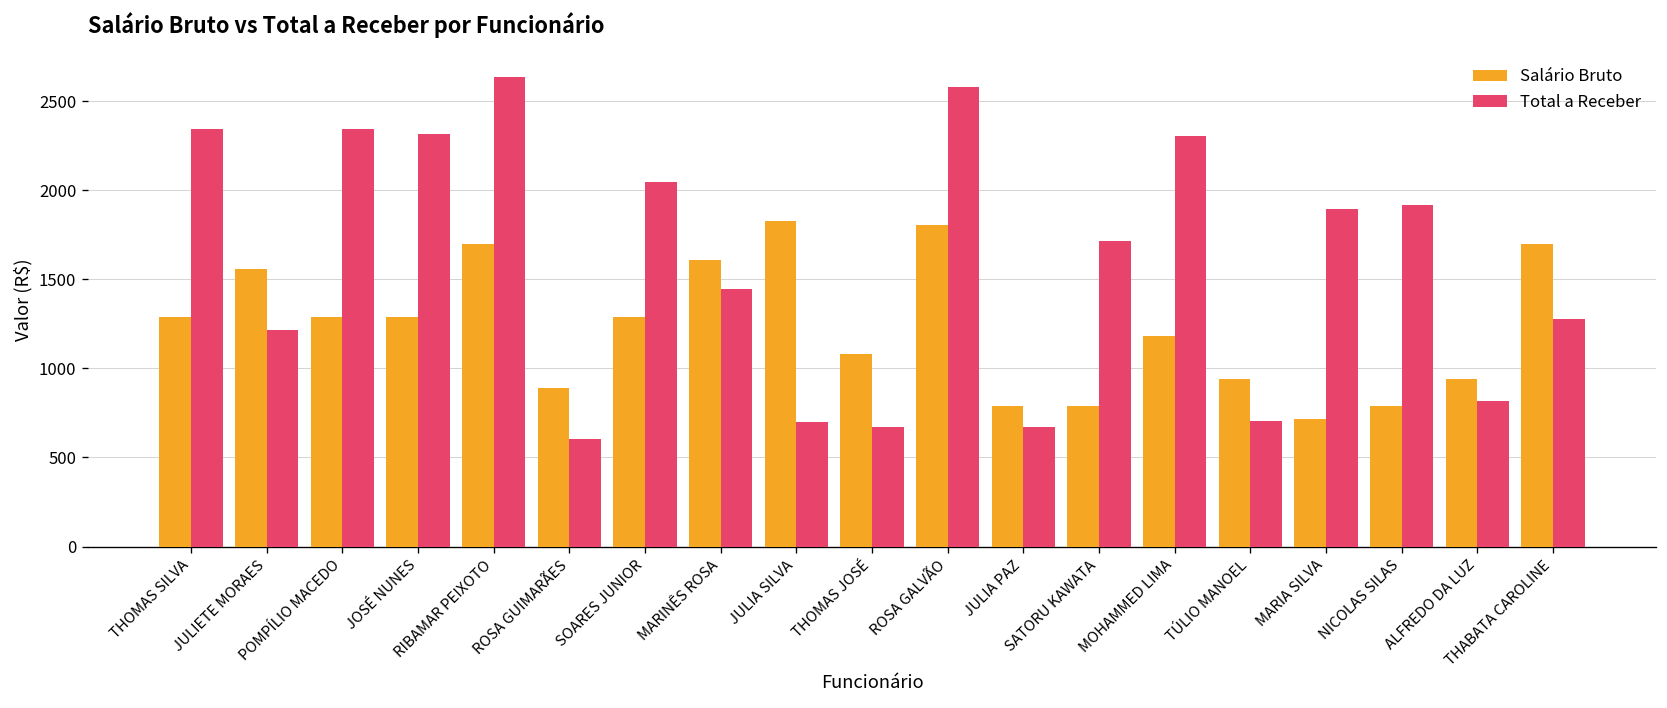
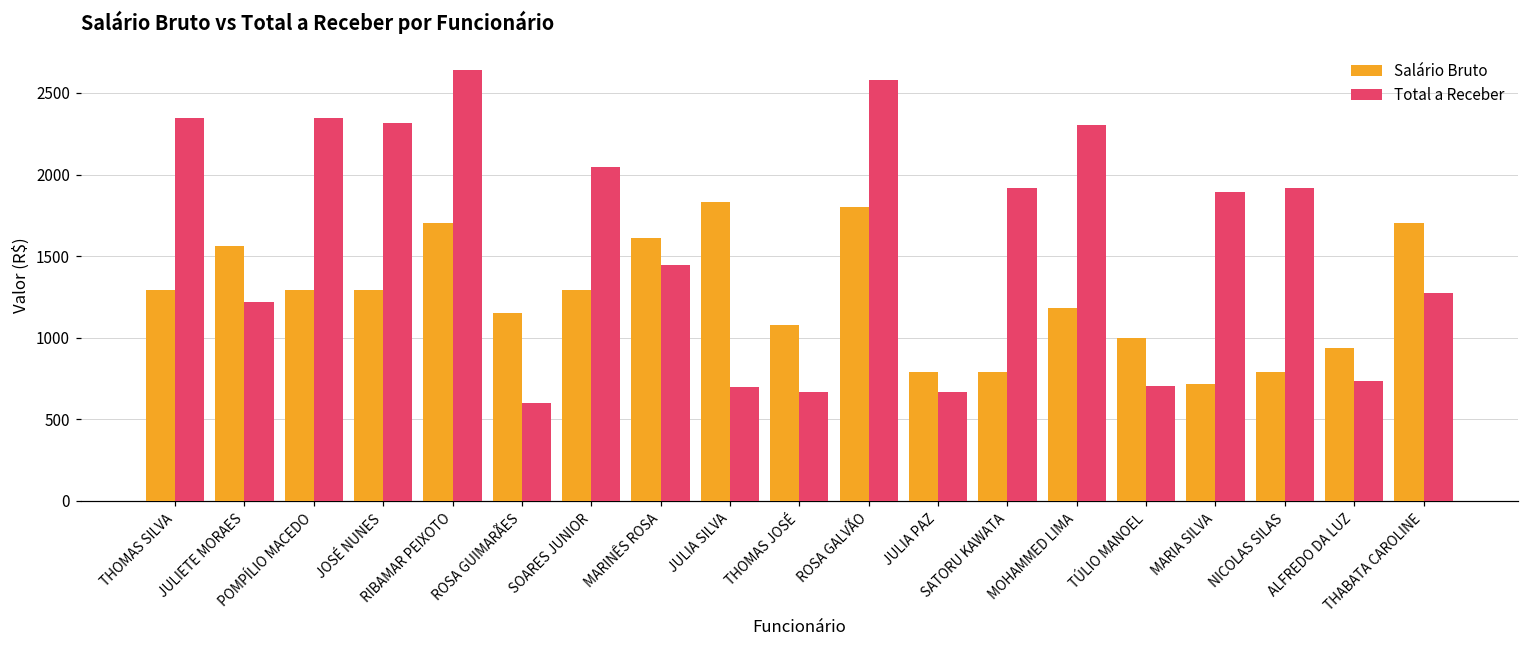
  {
    "Salário Bruto": {
      "THOMAS SILVA": 1290,
      "JULIETE MORAES": 1560,
      "POMPÍLIO MACEDO": 1290,
      "JOSÉ NUNES": 1290,
      "RIBAMAR PEIXOTO": 1700,
-     "ROSA GUIMARÃES": 890,
+     "ROSA GUIMARÃES": 1150,
      "SOARES JUNIOR": 1290,
      "MARINÊS ROSA": 1610,
      "JULIA SILVA": 1830,
      "THOMAS JOSÉ": 1080,
      "ROSA GALVÃO": 1800,
      "JULIA PAZ": 790,
      "SATORU KAWATA": 790,
      "MOHAMMED LIMA": 1180,
-     "TÚLIO MANOEL": 940,
+     "TÚLIO MANOEL": 1000,
      "MARIA SILVA": 720,
      "NICOLAS SILAS": 790,
      "ALFREDO DA LUZ": 940,
      "THABATA CAROLINE": 1700
    },
    "Total a Receber": {
      "THOMAS SILVA": 2350,
      "JULIETE MORAES": 1220,
      "POMPÍLIO MACEDO": 2350,
      "JOSÉ NUNES": 2320,
      "RIBAMAR PEIXOTO": 2640,
      "ROSA GUIMARÃES": 600,
      "SOARES JUNIOR": 2050,
      "MARINÊS ROSA": 1450,
      "JULIA SILVA": 700,
      "THOMAS JOSÉ": 670,
      "ROSA GALVÃO": 2580,
      "JULIA PAZ": 670,
-     "SATORU KAWATA": 1710,
+     "SATORU KAWATA": 1920,
      "MOHAMMED LIMA": 2300,
      "TÚLIO MANOEL": 710,
      "MARIA SILVA": 1890,
      "NICOLAS SILAS": 1920,
-     "ALFREDO DA LUZ": 820,
+     "ALFREDO DA LUZ": 740,
      "THABATA CAROLINE": 1280
    }
  }
